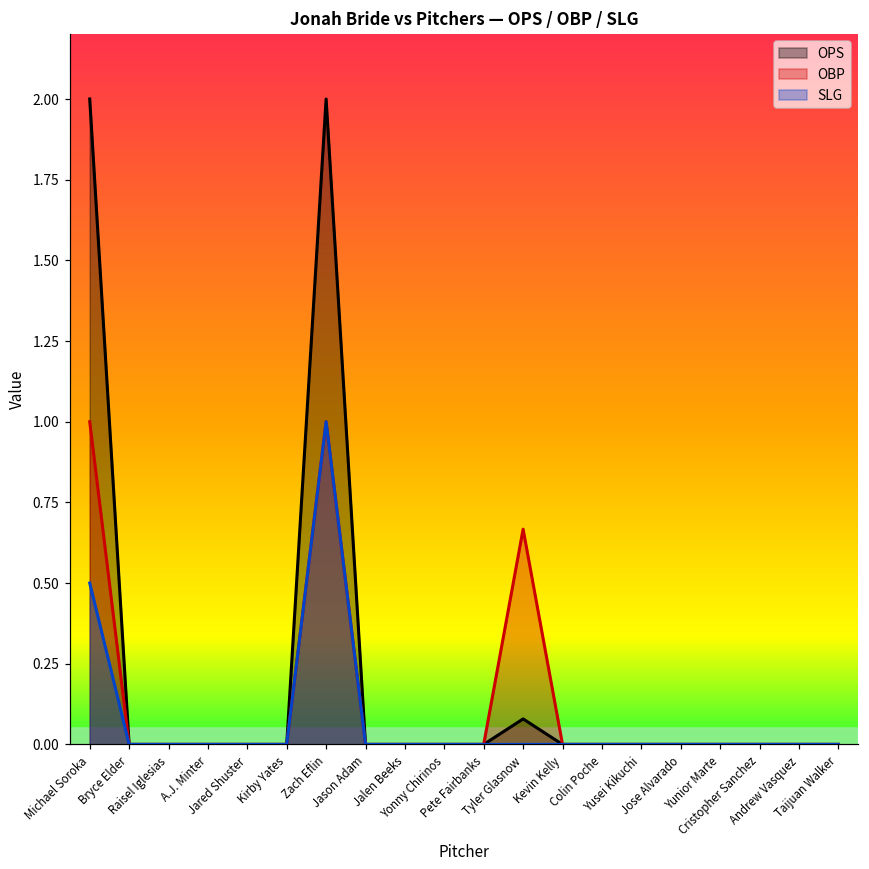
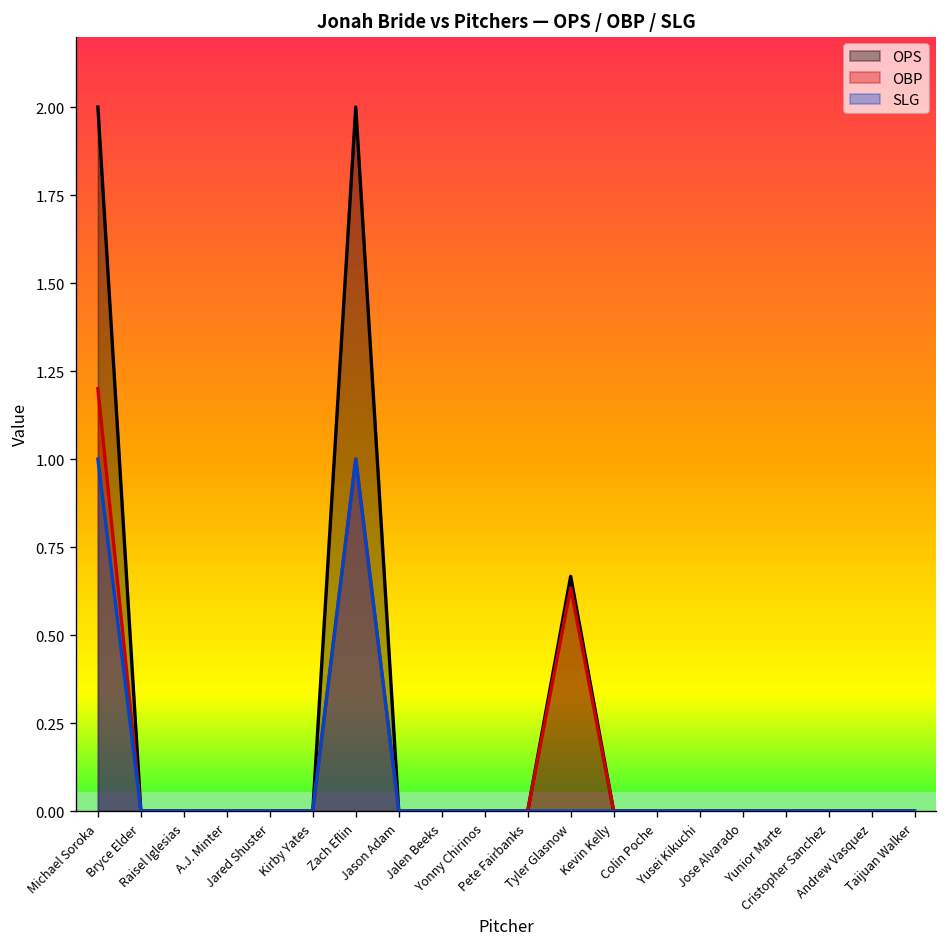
  {
    "OPS": {
      "Michael Soroka": 2.00,
      "Zach Eflin": 2.00,
-     "Tyler Glasnow": 0.08
+     "Tyler Glasnow": 0.67
    },
    "OBP": {
-     "Michael Soroka": 1.0,
-     "Tyler Glasnow": 0.67
+     "Michael Soroka": 1.2,
+     "Tyler Glasnow": 0.63
    },
    "SLG": {
-     "Michael Soroka": 0.5
+     "Michael Soroka": 1.0
    }
  }
